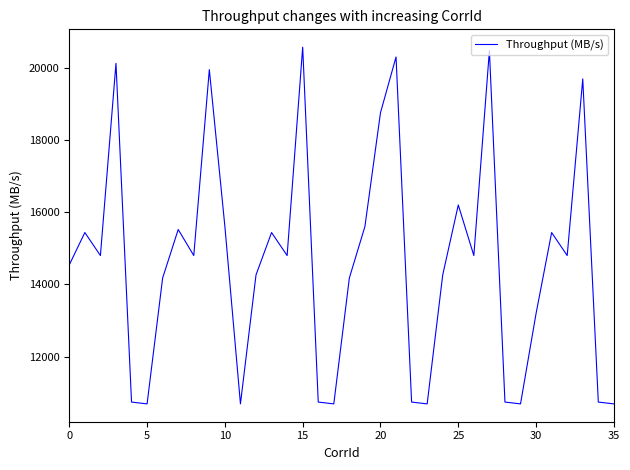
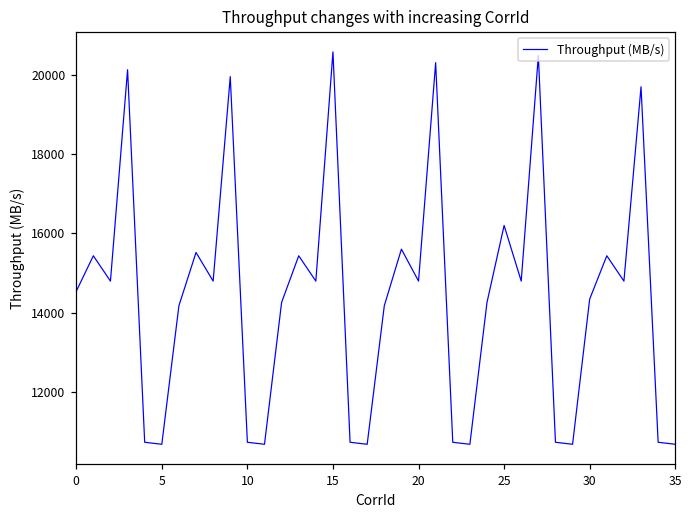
  {
    "0": 14500,
    "5": 10700,
-   "10": 15600,
+   "10": 10700,
    "15": 20600,
-   "20": 18800,
+   "20": 14800,
    "25": 16200,
-   "30": 13200,
+   "30": 14300,
    "35": 10700
  }
